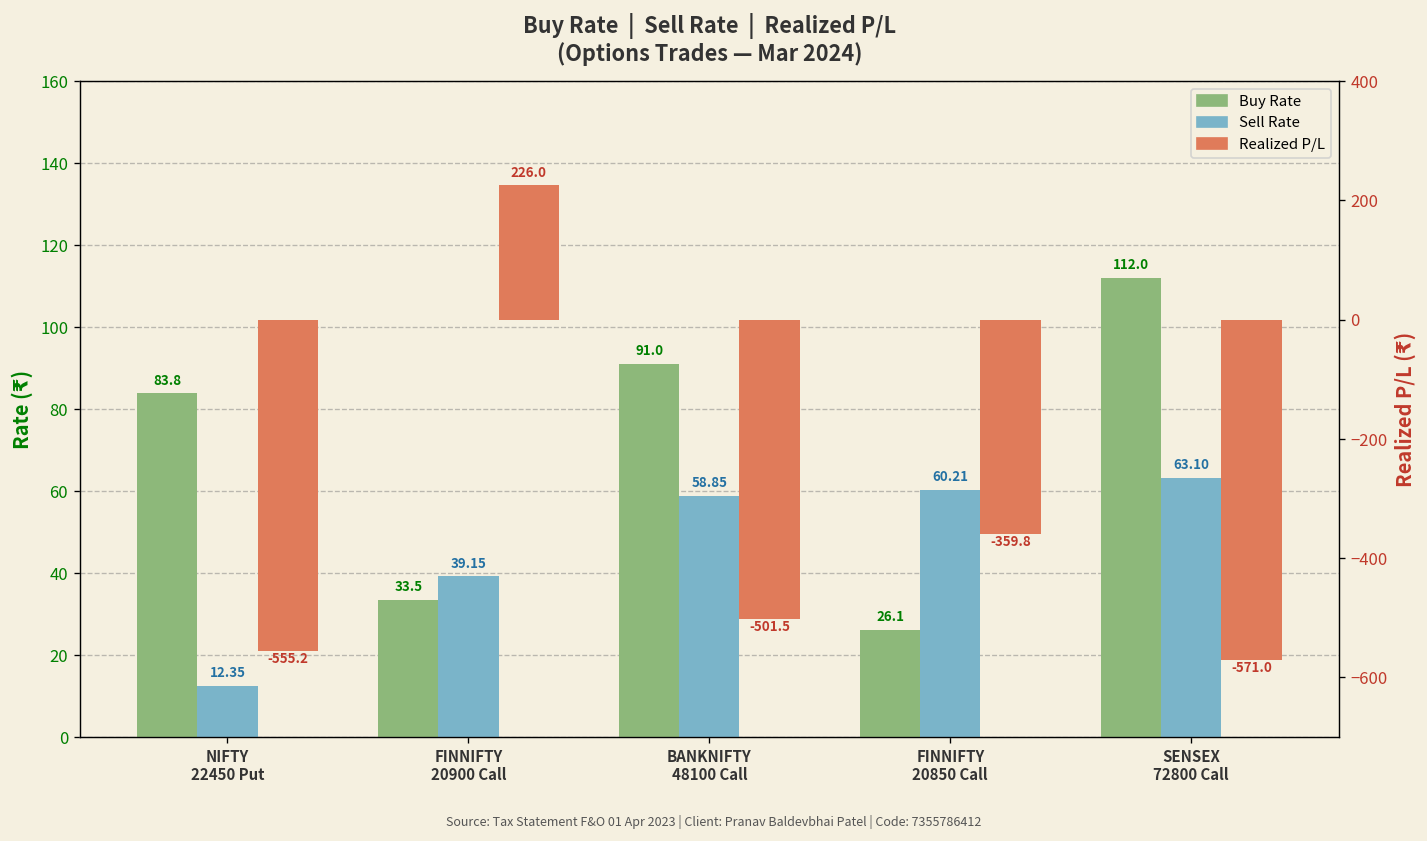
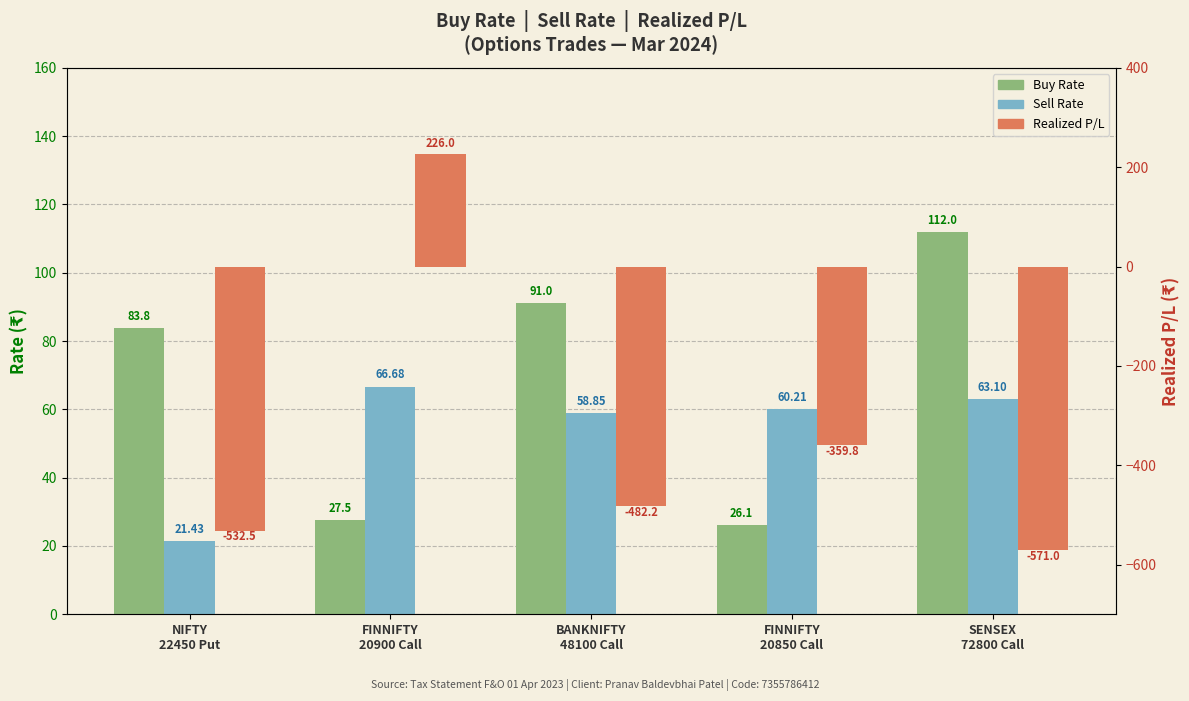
  {
    "Buy Rate": {
      "NIFTY 22450 Put": 83.8,
-     "FINNIFTY 20900 Call": 33.5,
+     "FINNIFTY 20900 Call": 27.5,
      "BANKNIFTY 48100 Call": 91.0,
      "FINNIFTY 20850 Call": 26.1,
      "SENSEX 72800 Call": 112.0
    },
    "Sell Rate": {
-     "NIFTY 22450 Put": 12.35,
-     "FINNIFTY 20900 Call": 39.15,
+     "NIFTY 22450 Put": 21.43,
+     "FINNIFTY 20900 Call": 66.68,
      "BANKNIFTY 48100 Call": 58.85,
      "FINNIFTY 20850 Call": 60.21,
      "SENSEX 72800 Call": 63.10
    },
    "Realized P/L": {
-     "NIFTY 22450 Put": -555.2,
+     "NIFTY 22450 Put": -532.5,
      "FINNIFTY 20900 Call": 226.0,
-     "BANKNIFTY 48100 Call": -501.5,
+     "BANKNIFTY 48100 Call": -482.2,
      "FINNIFTY 20850 Call": -359.8,
      "SENSEX 72800 Call": -571.0
    }
  }
